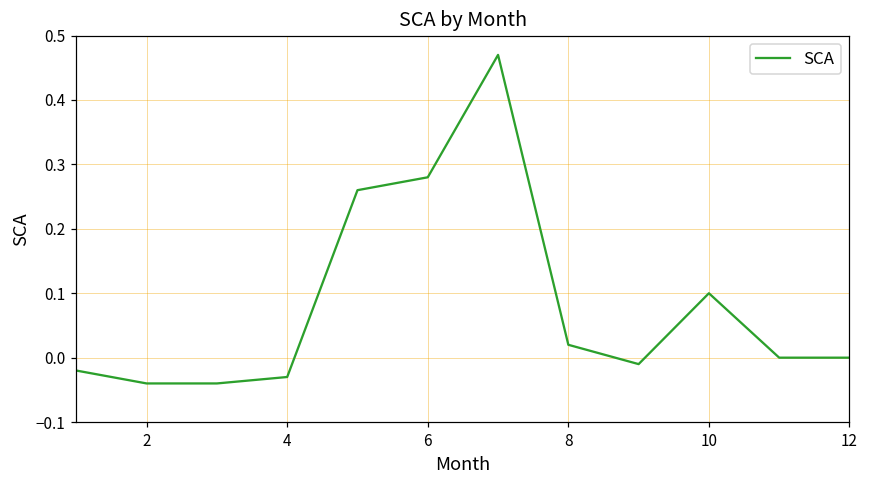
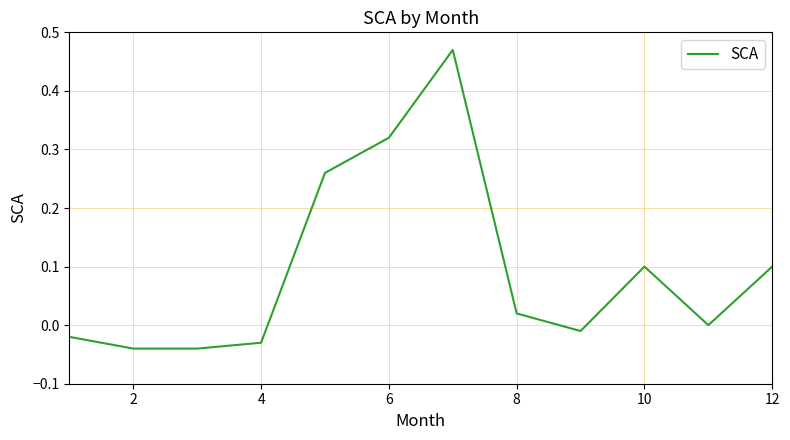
  {
    "2": -0.04,
    "4": -0.03,
-   "6": 0.28,
+   "6": 0.32,
    "8": 0.02,
    "10": 0.10,
-   "12": 0.0
+   "12": 0.1
  }
